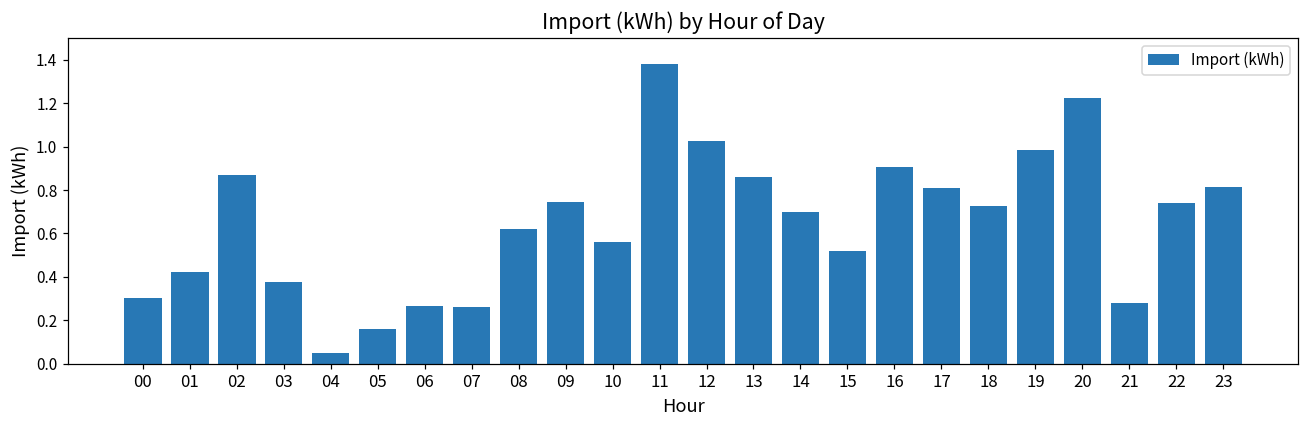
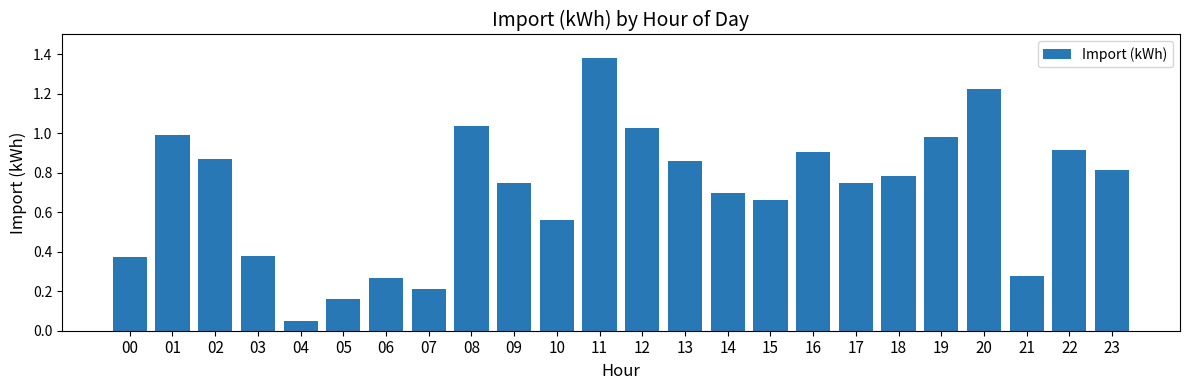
  {
-   "00": 0.31,
-   "01": 0.42,
+   "00": 0.37,
+   "01": 0.99,
    "02": 0.87,
    "03": 0.38,
    "04": 0.05,
    "05": 0.16,
    "06": 0.27,
-   "07": 0.26,
-   "08": 0.62,
+   "07": 0.21,
+   "08": 1.04,
    "09": 0.75,
    "10": 0.56,
    "11": 1.38,
    "12": 1.03,
    "13": 0.86,
    "14": 0.70,
-   "15": 0.52,
+   "15": 0.66,
    "16": 0.91,
-   "17": 0.81,
-   "18": 0.73,
+   "17": 0.75,
+   "18": 0.78,
    "19": 0.98,
    "20": 1.22,
    "21": 0.28,
-   "22": 0.74,
+   "22": 0.91,
    "23": 0.81
  }
